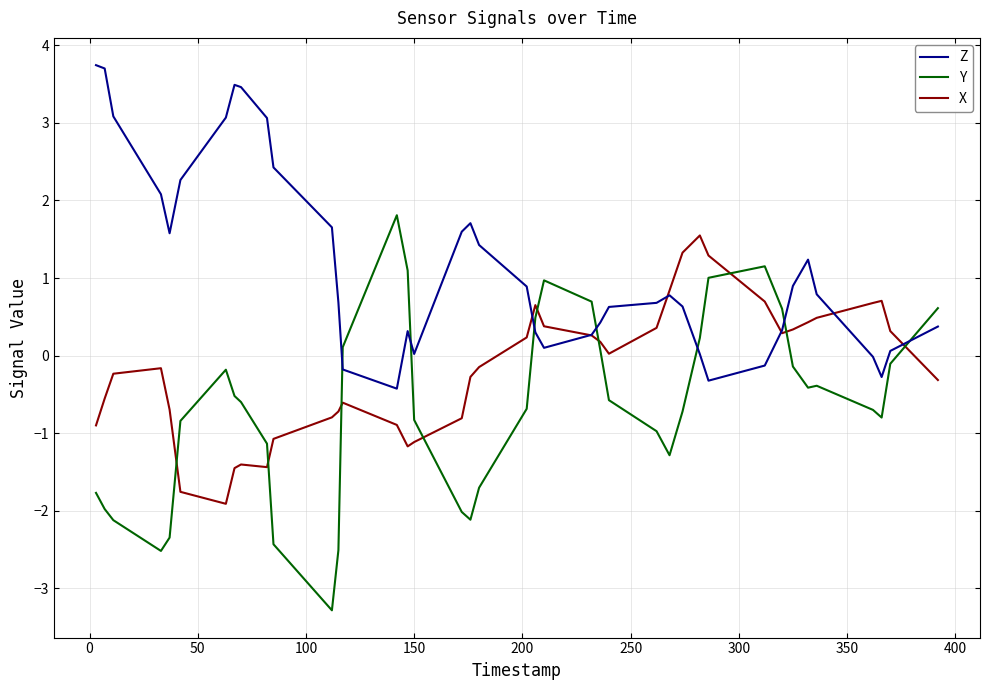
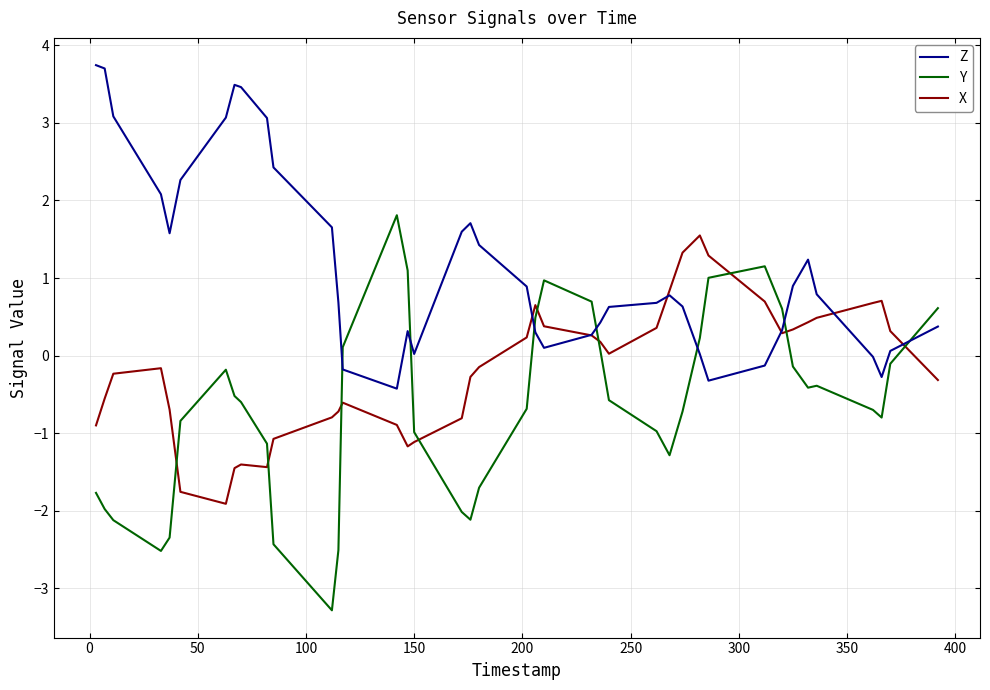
  {
    "Z": {
      "150": 0.0
    },
    "Y": {
-     "150": -0.8
+     "150": -1.0
    },
    "X": {
      "150": -1.1
    }
  }
